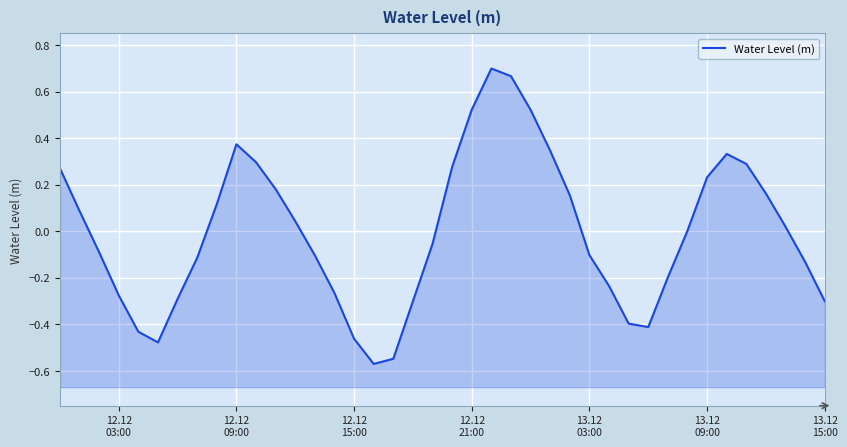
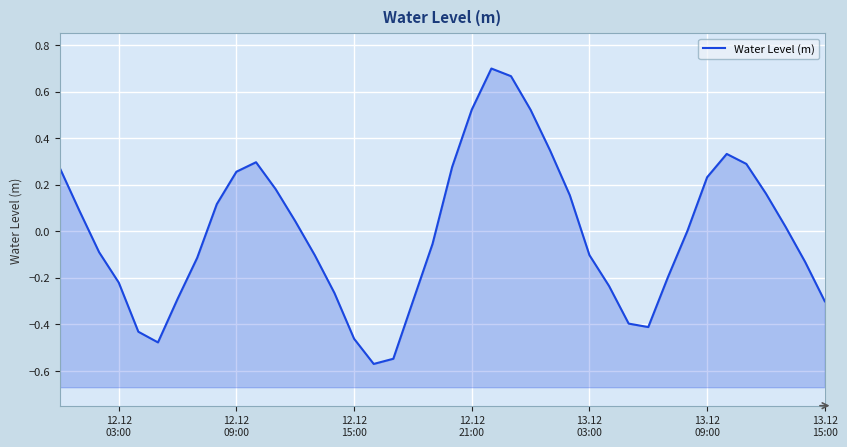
  {
-   "12.12 03:00": -0.28,
-   "12.12 09:00": 0.37,
+   "12.12 03:00": -0.22,
+   "12.12 09:00": 0.26,
    "12.12 15:00": -0.46,
    "12.12 21:00": 0.52,
    "13.12 03:00": -0.10,
    "13.12 09:00": 0.23,
    "13.12 15:00": -0.30
  }
